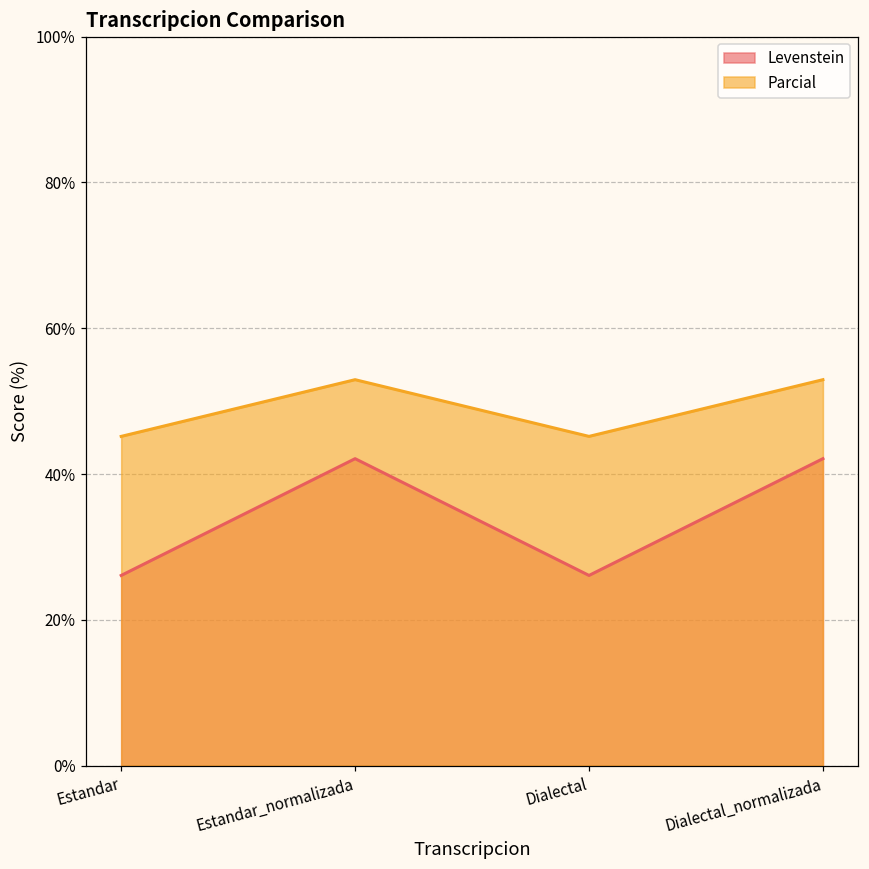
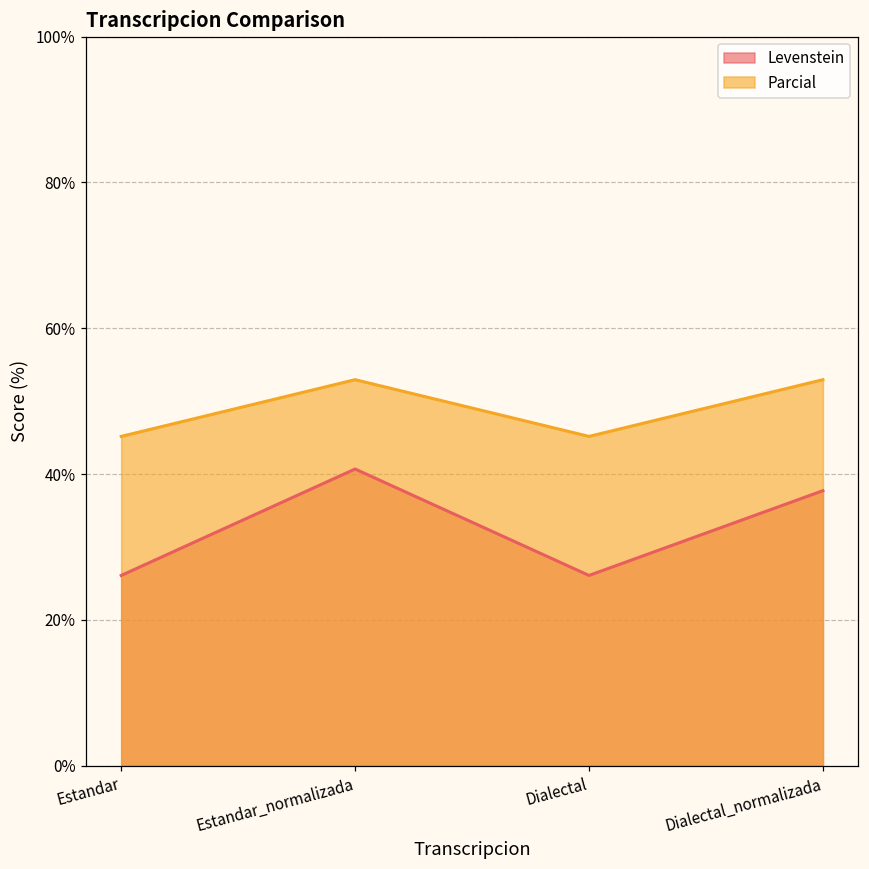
  {
    "Levenstein": {
      "Estandar": "26%",
-     "Estandar_normalizada": "42%",
+     "Estandar_normalizada": "41%",
      "Dialectal": "26%",
-     "Dialectal_normalizada": "42%"
+     "Dialectal_normalizada": "38%"
    },
    "Parcial": {
      "Estandar": "45%",
      "Estandar_normalizada": "53%",
      "Dialectal": "45%",
      "Dialectal_normalizada": "53%"
    }
  }
